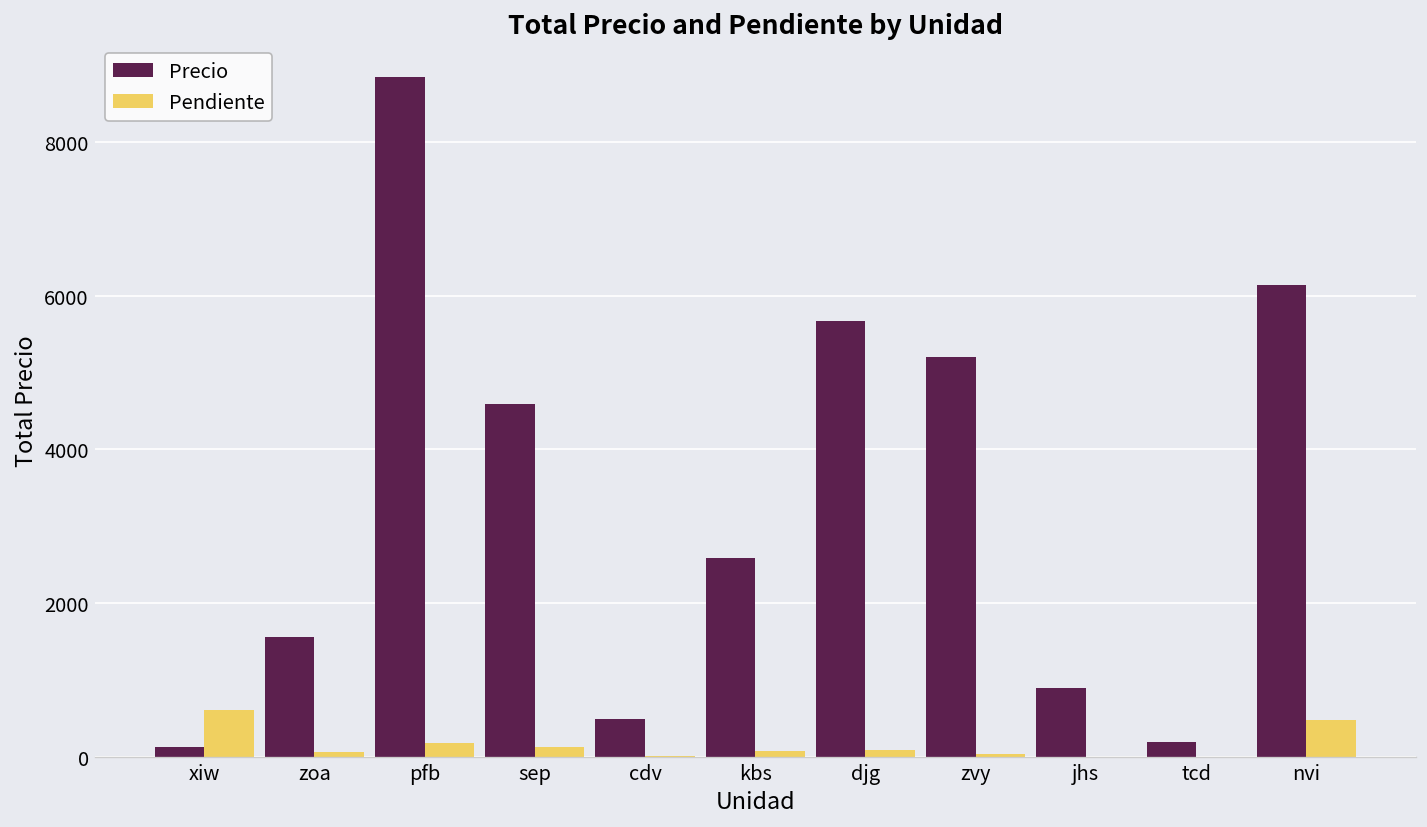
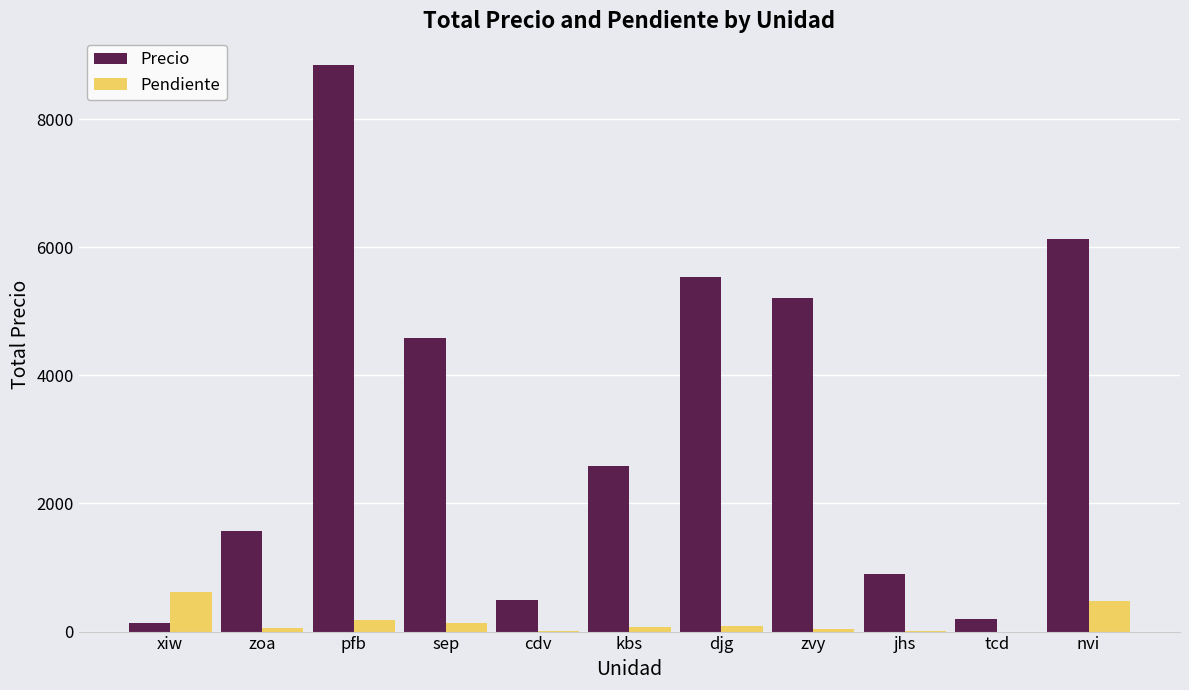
  {
    "Precio": {
      "xiw": 100,
      "zoa": 1600,
      "pfb": 8900,
      "sep": 4600,
      "cdv": 500,
      "kbs": 2600,
-     "djg": 5700,
+     "djg": 5500,
      "zvy": 5200,
      "jhs": 900,
      "tcd": 200,
      "nvi": 6100
    },
    "Pendiente": {
      "xiw": 600,
      "zoa": 100,
      "pfb": 200,
      "sep": 100,
      "kbs": 100,
      "djg": 100,
      "zvy": 0,
      "nvi": 500
    }
  }
